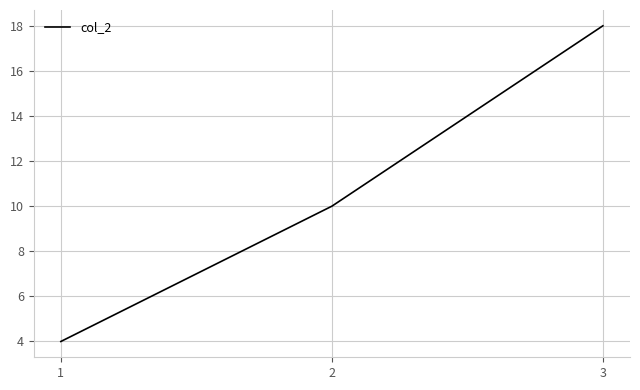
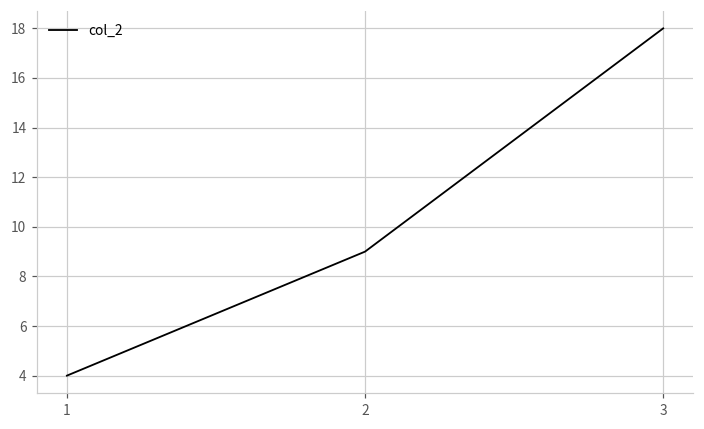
  {
    "1": 4,
-   "2": 10,
+   "2": 9,
    "3": 18
  }
